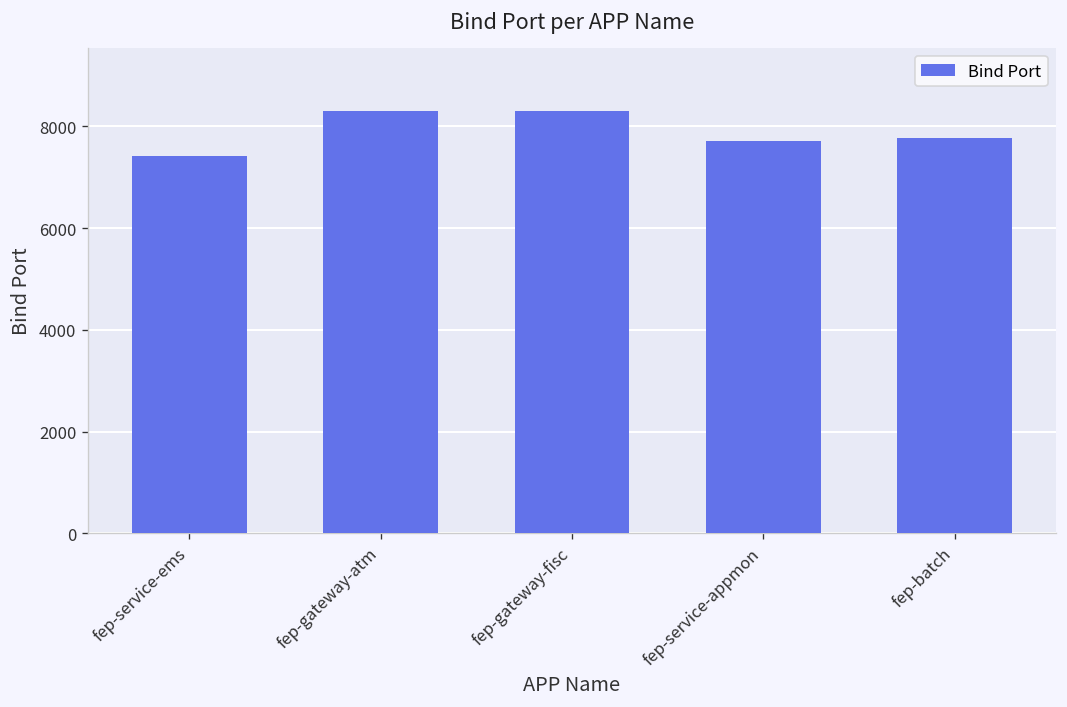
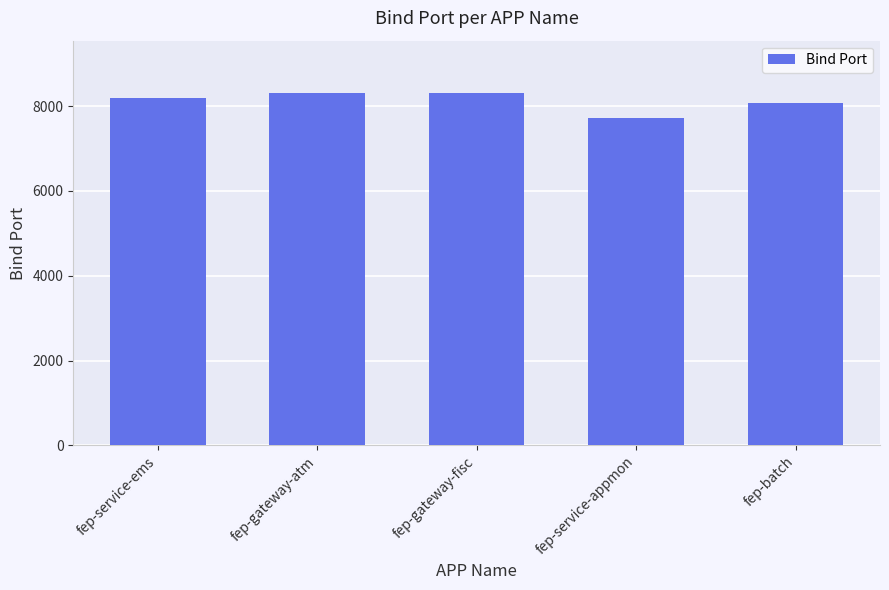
  {
-   "fep-service-ems": 7400,
+   "fep-service-ems": 8200,
    "fep-gateway-atm": 8300,
    "fep-gateway-fisc": 8300,
    "fep-service-appmon": 7700,
-   "fep-batch": 7800
+   "fep-batch": 8100
  }
